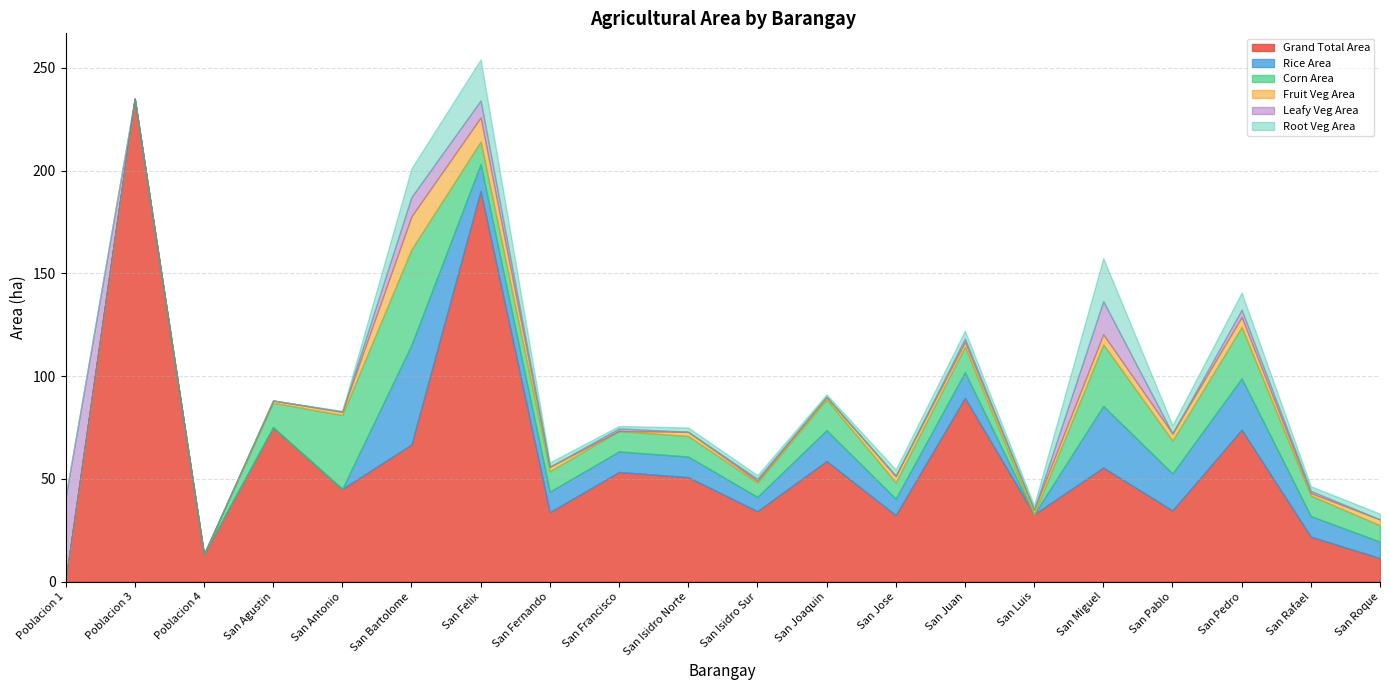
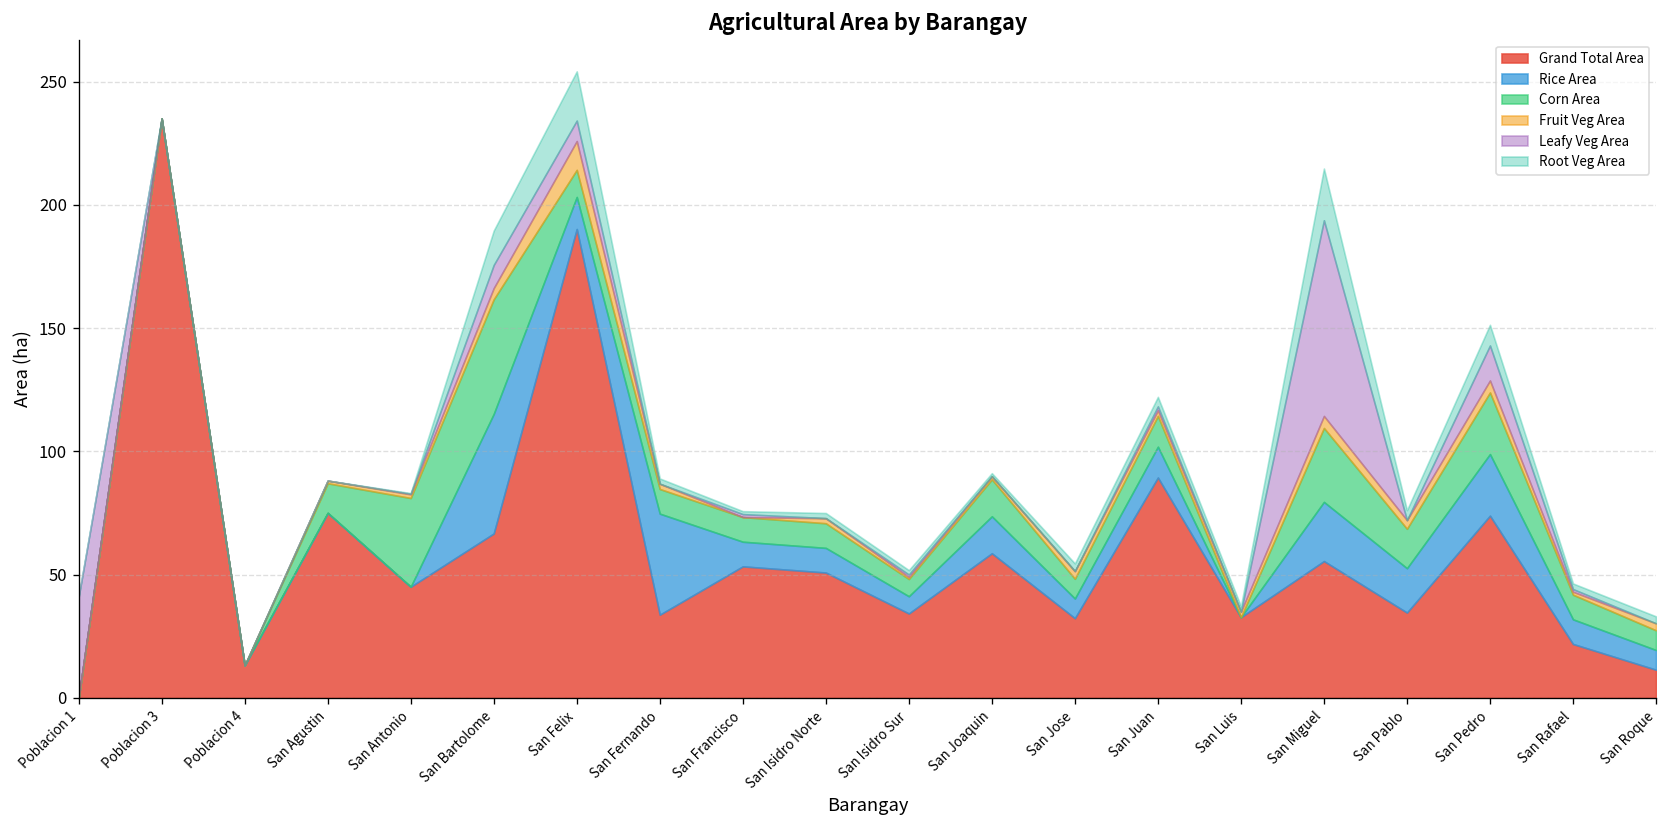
  {
    "Grand Total Area": {
      "San Bartolome": 67,
      "San Felix": 190,
      "San Fernando": 34,
      "San Francisco": 53,
      "San Isidro Norte": 51,
      "San Isidro Sur": 34,
      "San Joaquin": 59,
      "San Jose": 32,
      "San Juan": 89,
      "San Miguel": 55,
      "San Pablo": 35,
      "San Pedro": 74,
      "San Rafael": 22,
      "San Roque": 11
    },
    "Rice Area": {
      "San Bartolome": 49,
      "San Felix": 13,
-     "San Fernando": 10,
+     "San Fernando": 41,
      "San Francisco": 10,
      "San Isidro Norte": 10,
      "San Isidro Sur": 7,
      "San Joaquin": 15,
      "San Jose": 8,
      "San Juan": 13,
-     "San Miguel": 30,
+     "San Miguel": 24,
      "San Pablo": 18,
      "San Pedro": 25,
      "San Rafael": 10,
      "San Roque": 8
    },
    "Fruit Veg Area": {
-     "San Bartolome": 16,
+     "San Bartolome": 5,
      "San Felix": 12,
      "San Juan": 2,
      "San Miguel": 5,
      "San Pedro": 5
    },
    "Leafy Veg Area": {
      "San Bartolome": 9,
      "San Felix": 8,
      "San Juan": 2,
-     "San Miguel": 16,
-     "San Pedro": 4
+     "San Miguel": 79,
+     "San Pedro": 14
    }
  }
